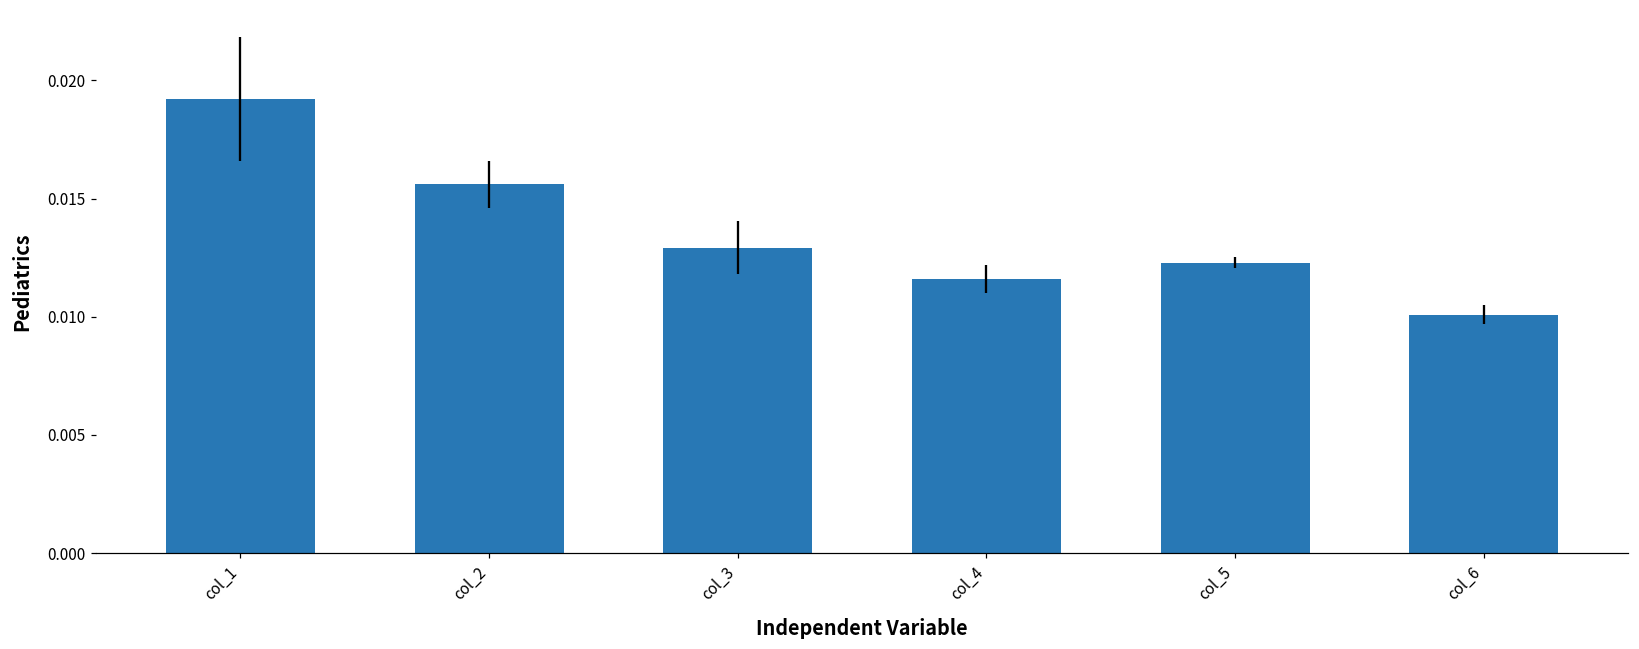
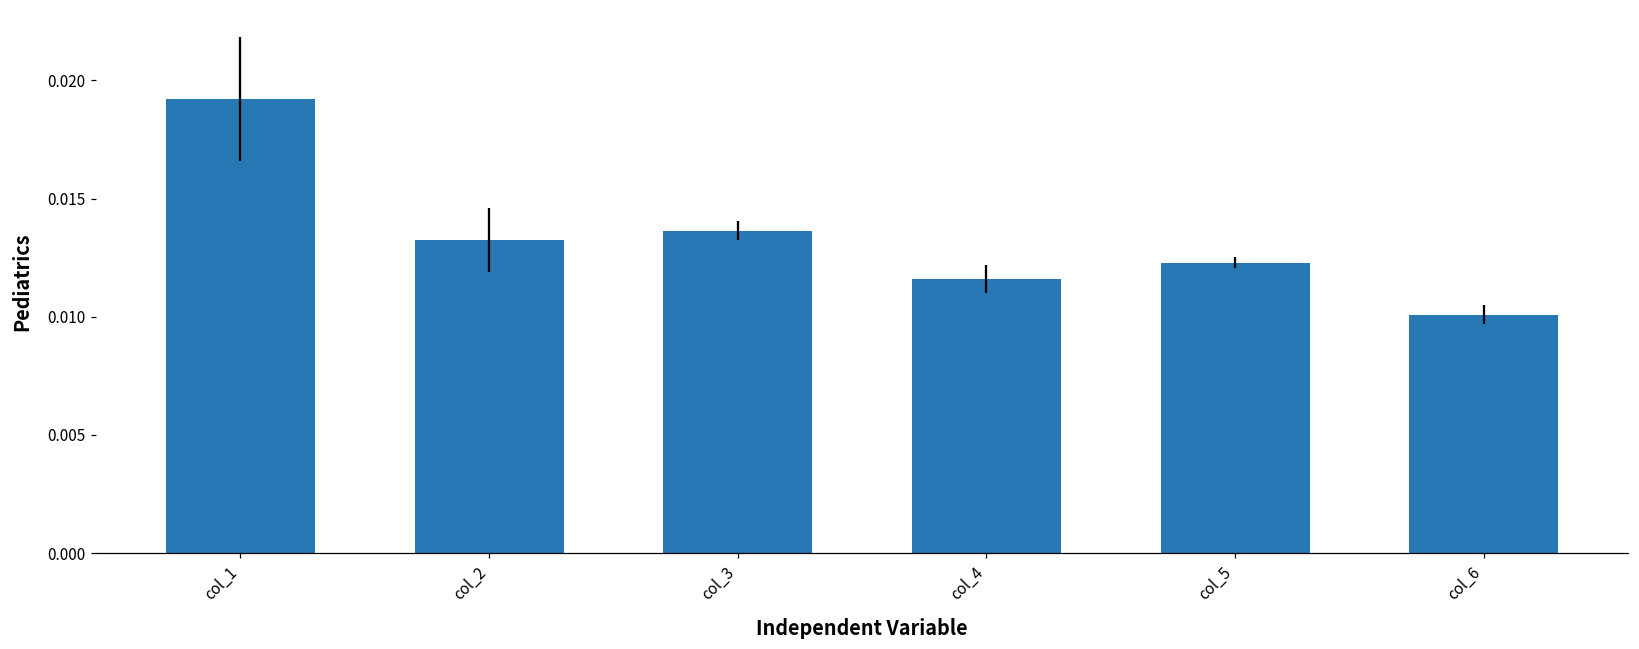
  {
    "col_1": 0.0192,
-   "col_2": 0.0156,
-   "col_3": 0.0129,
+   "col_2": 0.0132,
+   "col_3": 0.0136,
    "col_4": 0.0116,
    "col_5": 0.0123,
    "col_6": 0.0101
  }
